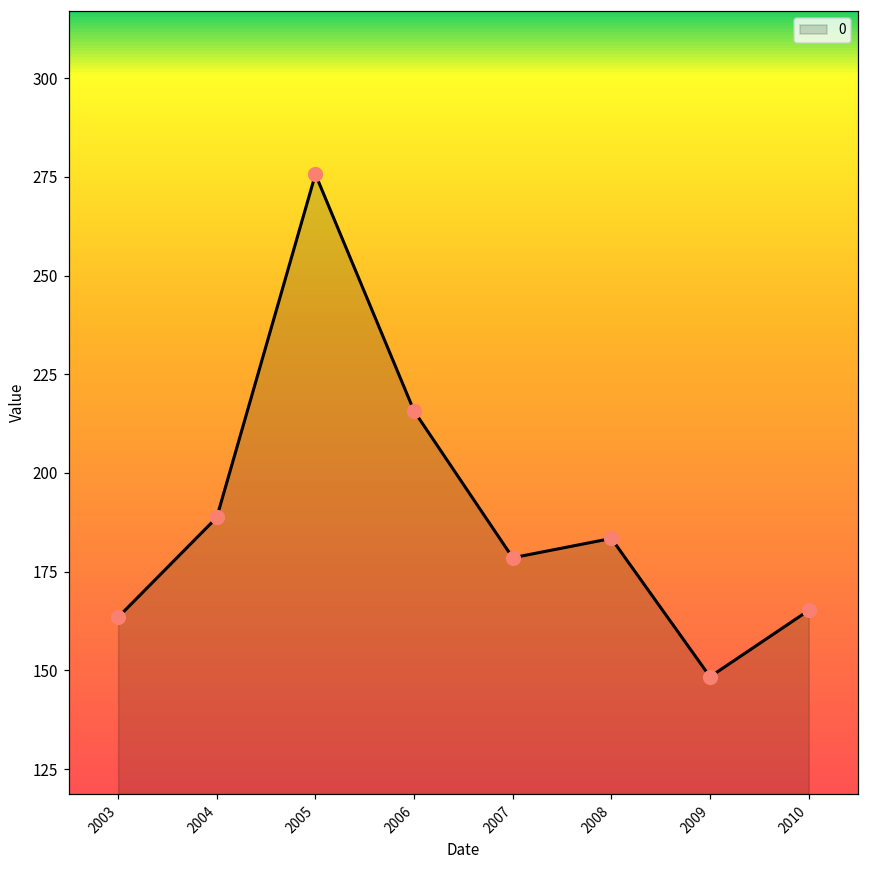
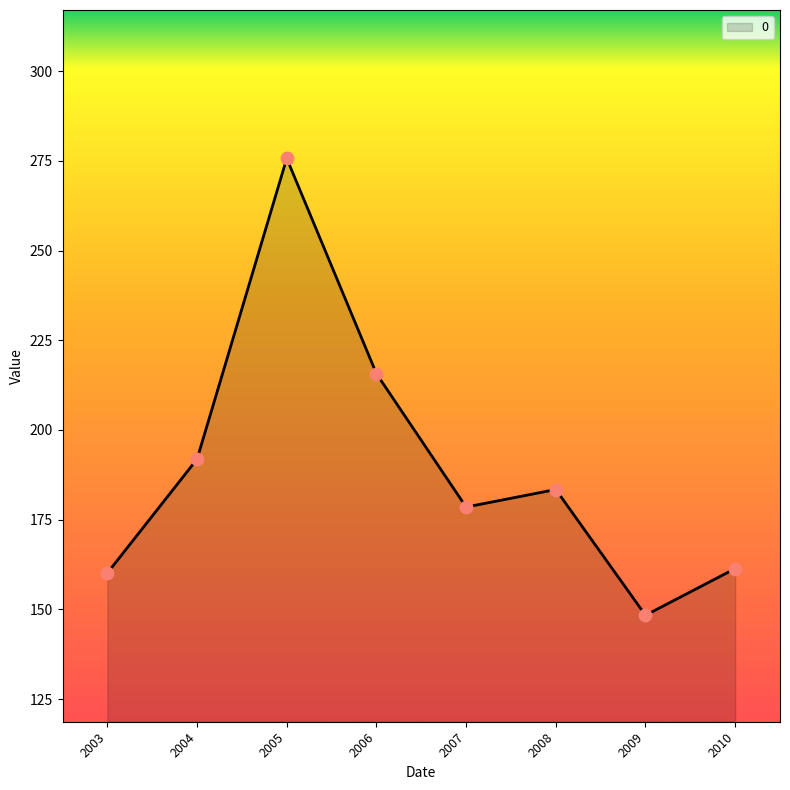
  {
-   "2003": 163,
-   "2004": 189,
+   "2003": 160,
+   "2004": 192,
    "2005": 276,
    "2006": 216,
    "2007": 179,
    "2008": 183,
    "2009": 148,
-   "2010": 165
+   "2010": 161
  }
